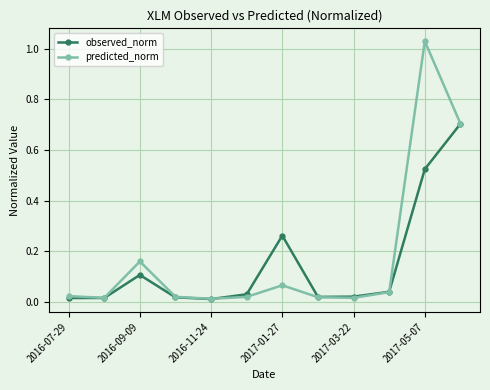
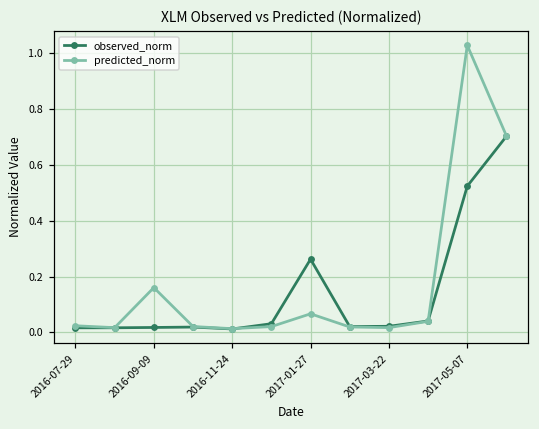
  {
    "observed_norm": {
-     "2016-09-09": 0.11,
+     "2016-09-09": 0.02,
      "2017-01-27": 0.26,
      "2017-05-07": 0.52
    },
    "predicted_norm": {
      "2016-09-09": 0.16,
      "2017-01-27": 0.07,
      "2017-05-07": 1.03
    }
  }
